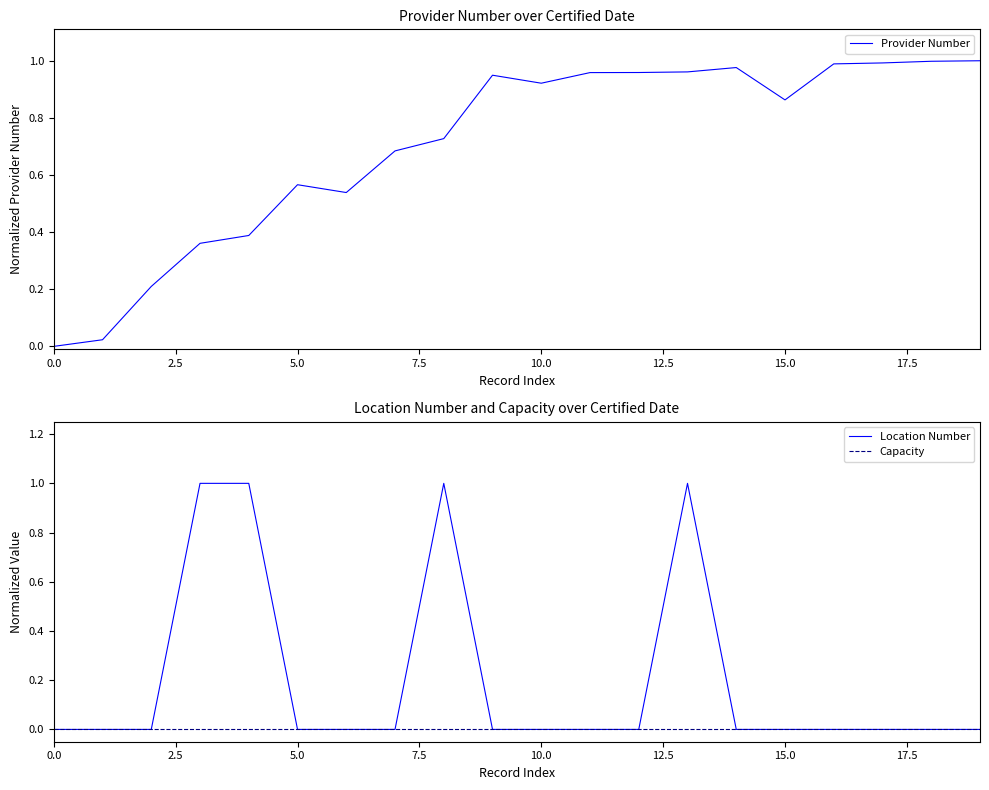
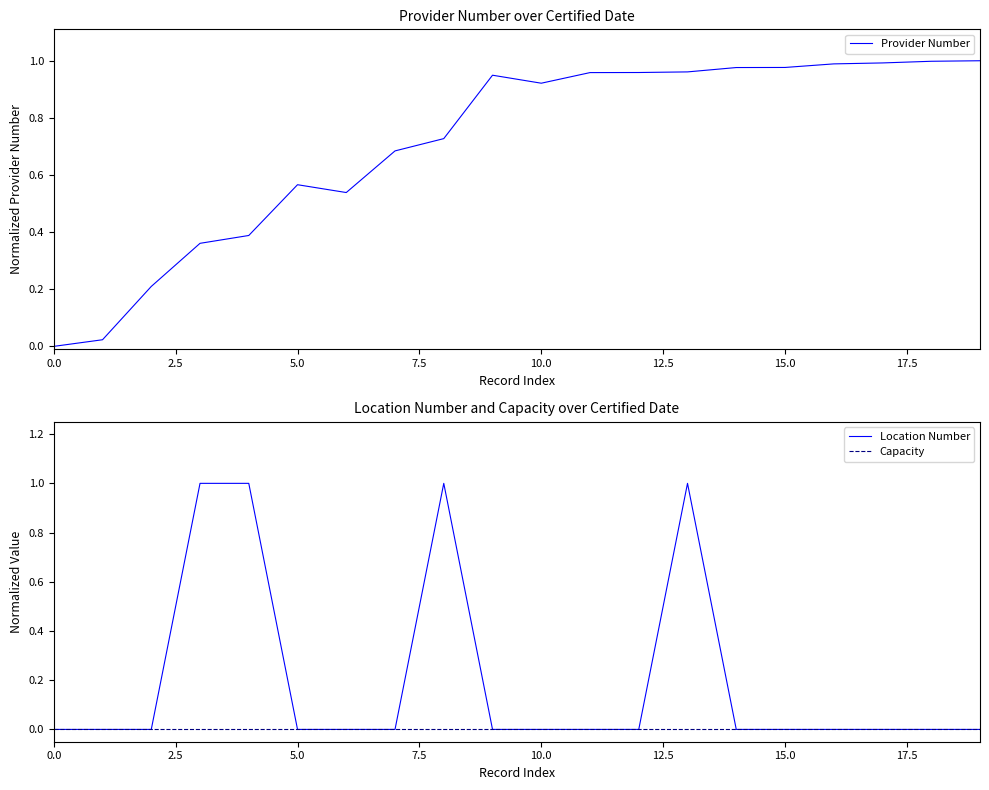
  {
    "Provider Number over Certified Date": {
      "0.0": 0.00,
      "5.0": 0.57,
      "10.0": 0.92,
-     "15.0": 0.86
+     "15.0": 0.98
    }
  }
